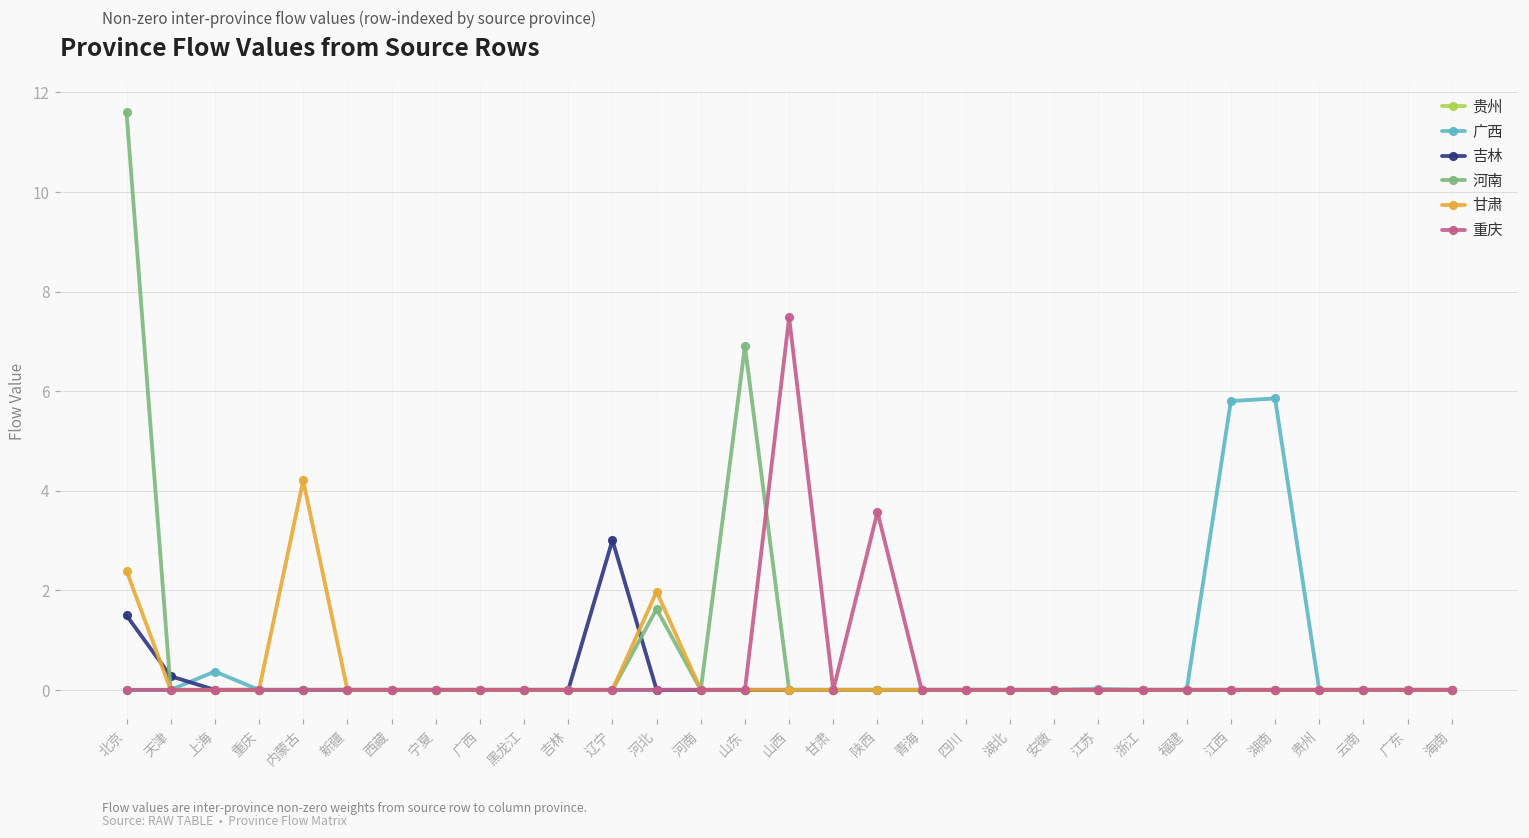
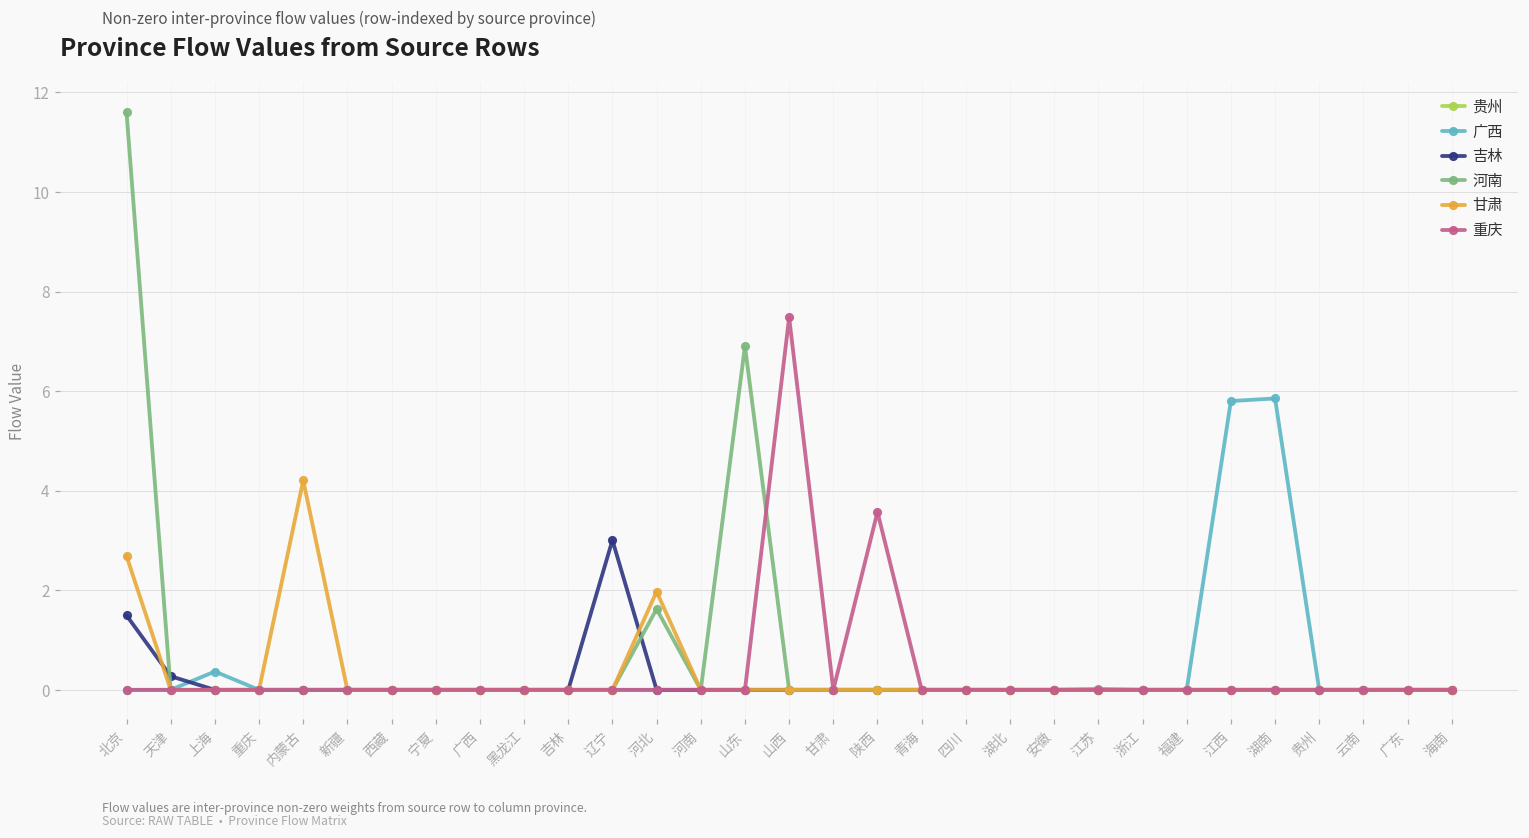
  {
    "广西": {
      "上海": 0.4,
      "江西": 5.8,
      "湖南": 5.9
    },
    "吉林": {
      "北京": 1.5,
      "天津": 0.3,
      "辽宁": 3.0
    },
    "河南": {
      "北京": 11.6,
      "河北": 1.6,
      "山东": 6.9
    },
    "甘肃": {
-     "北京": 2.4,
+     "北京": 2.7,
      "内蒙古": 4.2,
      "河北": 2.0
    },
    "重庆": {
      "山西": 7.5,
      "陕西": 3.6
    }
  }
